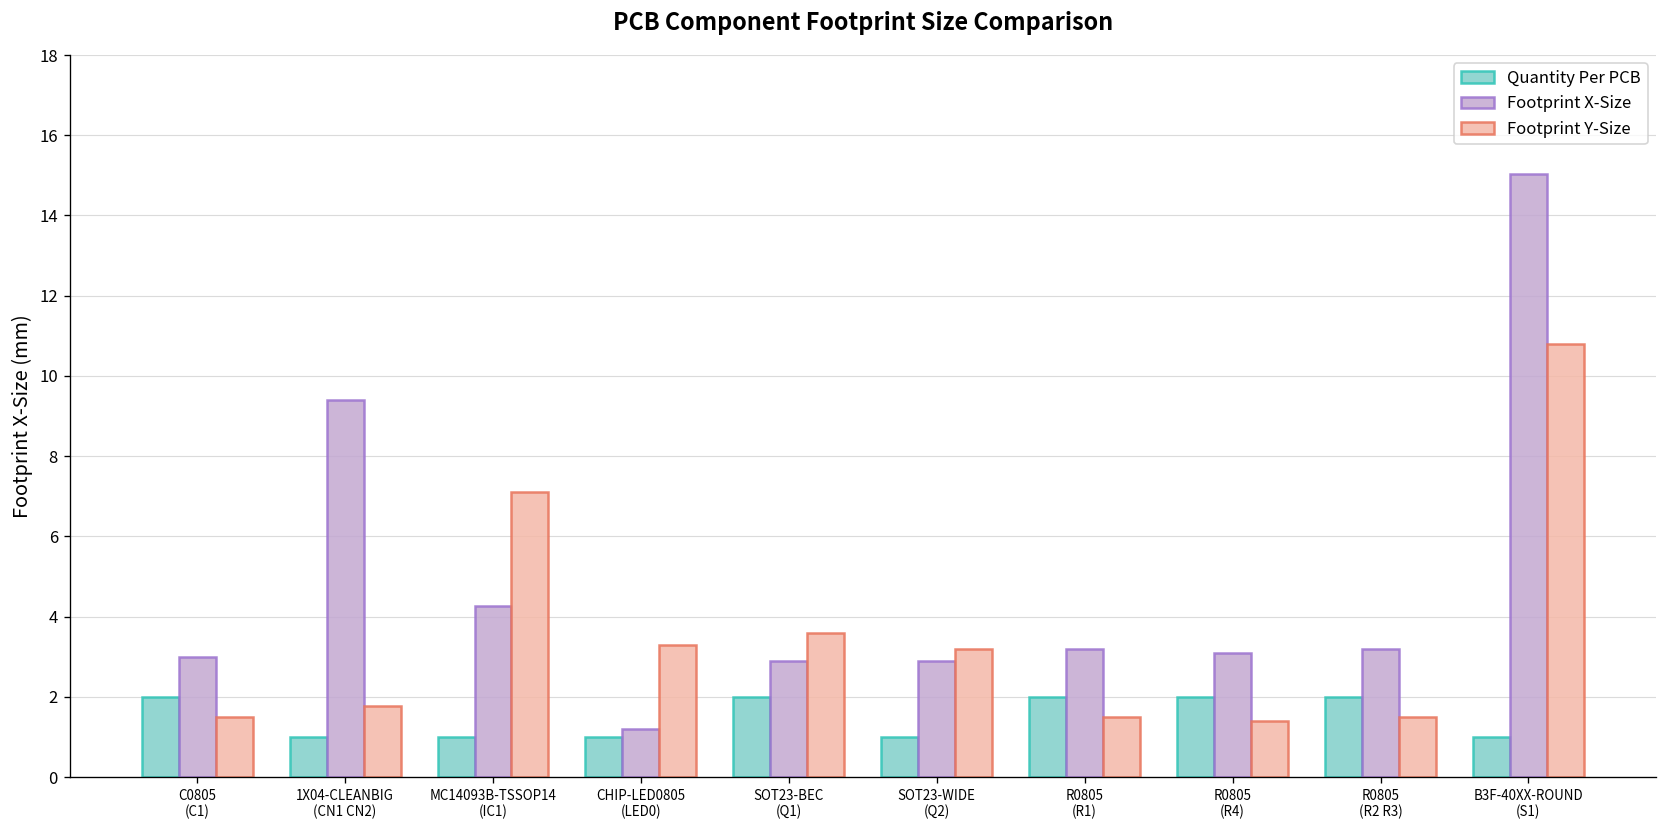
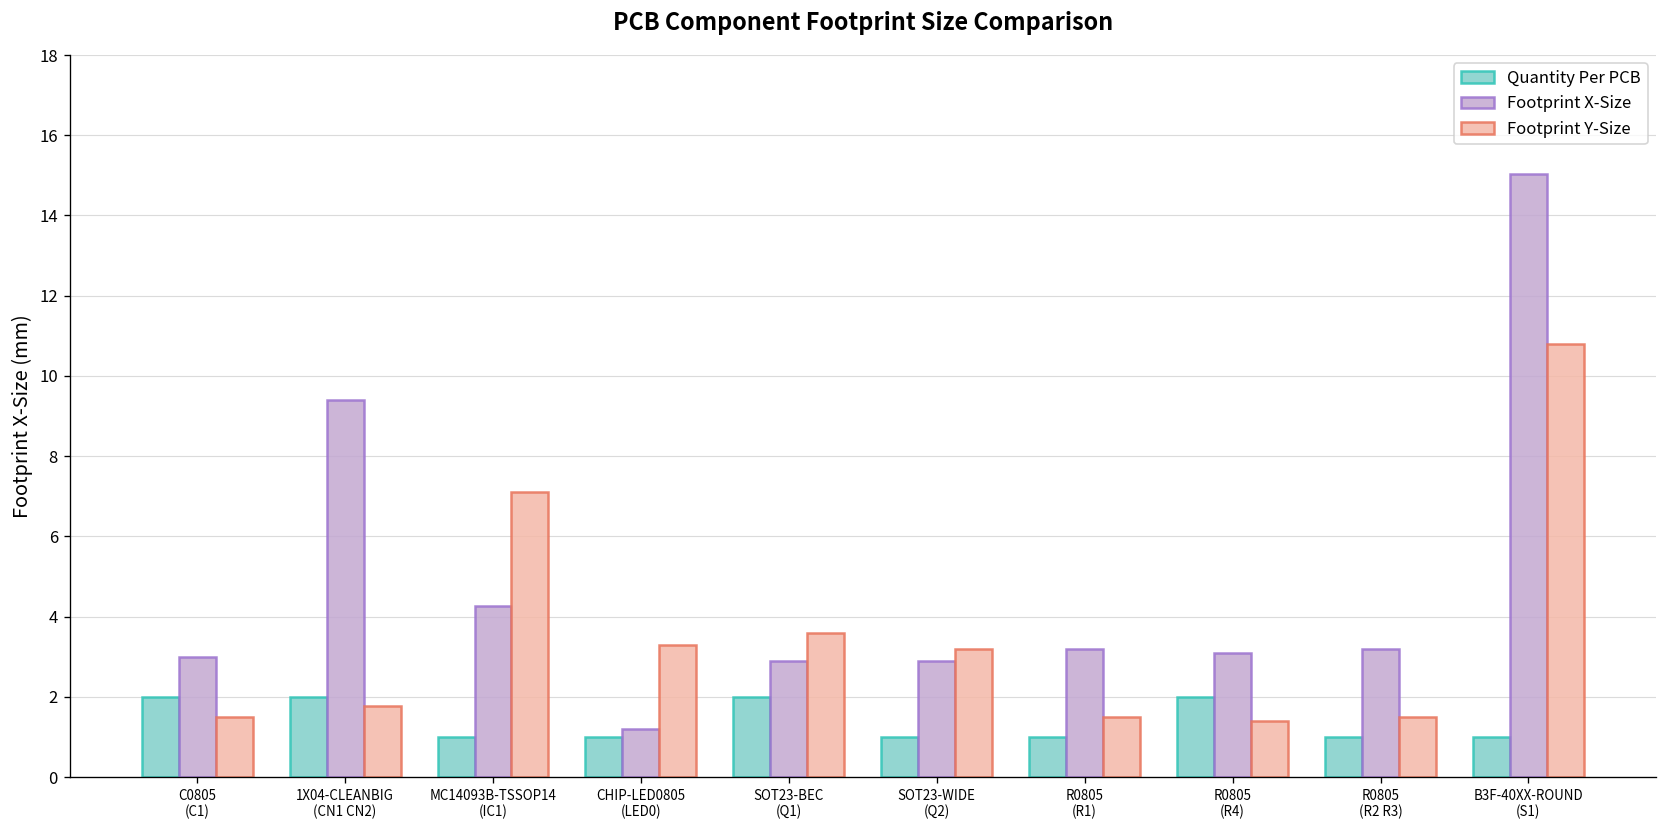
  {
    "Quantity Per PCB": {
      "C0805 (C1)": 2,
-     "1X04-CLEANBIG (CN1 CN2)": 1,
+     "1X04-CLEANBIG (CN1 CN2)": 2,
      "MC14093B-TSSOP14 (IC1)": 1,
      "CHIP-LED0805 (LED0)": 1,
      "SOT23-BEC (Q1)": 2,
      "SOT23-WIDE (Q2)": 1,
-     "R0805 (R1)": 2,
+     "R0805 (R1)": 1,
      "R0805 (R4)": 2,
-     "R0805 (R2 R3)": 2,
+     "R0805 (R2 R3)": 1,
      "B3F-40XX-ROUND (S1)": 1
    },
    "Footprint X-Size": {
      "C0805 (C1)": 3,
      "1X04-CLEANBIG (CN1 CN2)": 9.4,
      "MC14093B-TSSOP14 (IC1)": 4.3,
      "CHIP-LED0805 (LED0)": 1.2,
      "SOT23-BEC (Q1)": 2.9,
      "SOT23-WIDE (Q2)": 2.9,
      "R0805 (R1)": 3.2,
      "R0805 (R4)": 3.1,
      "R0805 (R2 R3)": 3.2,
      "B3F-40XX-ROUND (S1)": 15
    },
    "Footprint Y-Size": {
      "C0805 (C1)": 1.5,
      "1X04-CLEANBIG (CN1 CN2)": 1.8,
      "MC14093B-TSSOP14 (IC1)": 7.1,
      "CHIP-LED0805 (LED0)": 3.3,
      "SOT23-BEC (Q1)": 3.6,
      "SOT23-WIDE (Q2)": 3.2,
      "R0805 (R1)": 1.5,
      "R0805 (R4)": 1.4,
      "R0805 (R2 R3)": 1.5,
      "B3F-40XX-ROUND (S1)": 10.8
    }
  }
